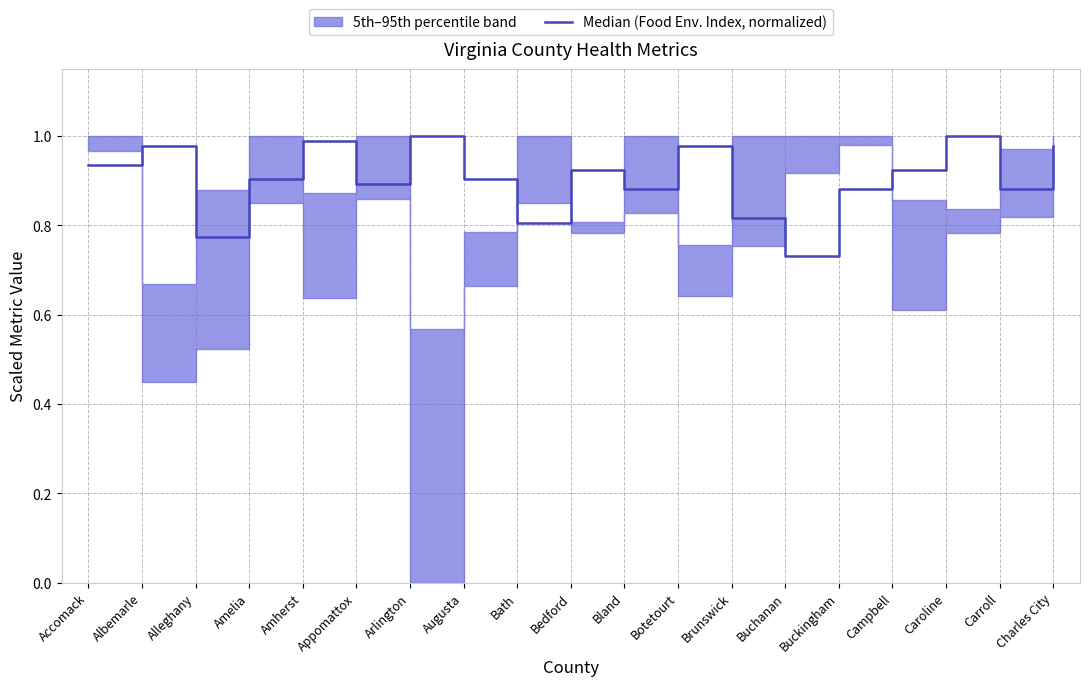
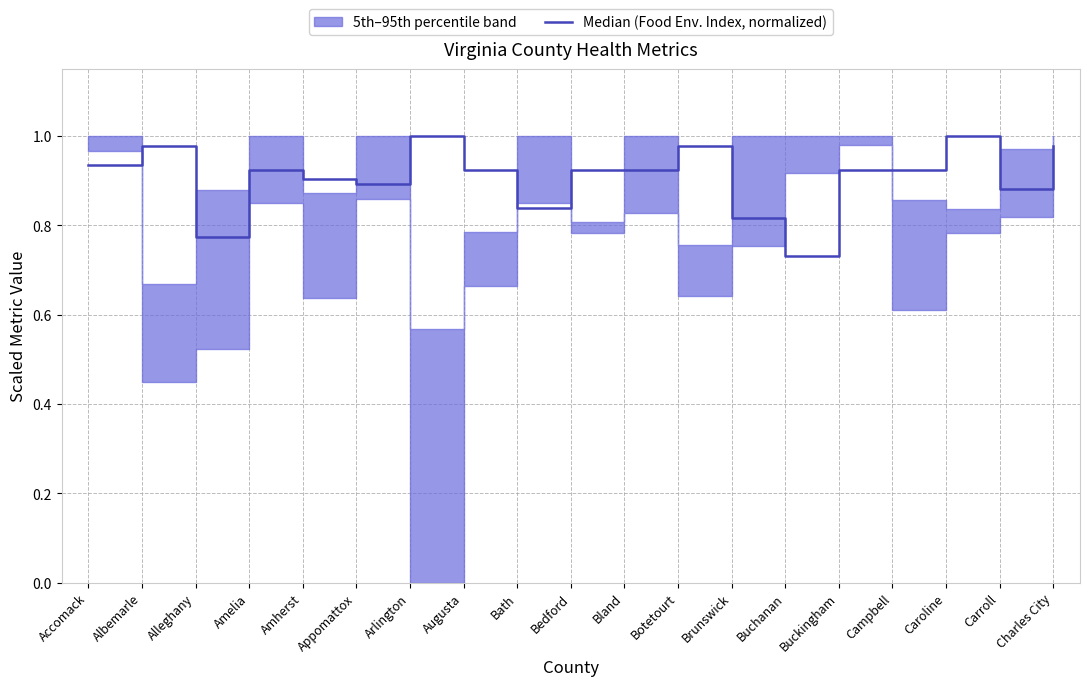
  {
    "Median (Food Env. Index, normalized)": {
      "Accomack": 0.94,
      "Albemarle": 0.98,
      "Alleghany": 0.77,
-     "Amelia": 0.90,
-     "Amherst": 0.99,
+     "Amelia": 0.92,
+     "Amherst": 0.90,
      "Appomattox": 0.89,
-     "Augusta": 0.90,
-     "Bath": 0.81,
+     "Augusta": 0.92,
+     "Bath": 0.84,
      "Bedford": 0.92,
-     "Bland": 0.88,
+     "Bland": 0.92,
      "Botetourt": 0.98,
      "Brunswick": 0.82,
      "Buchanan": 0.73,
-     "Buckingham": 0.88,
+     "Buckingham": 0.92,
      "Campbell": 0.92,
      "Caroline": 1.00,
      "Carroll": 0.88,
      "Charles City": 0.98
    }
  }
